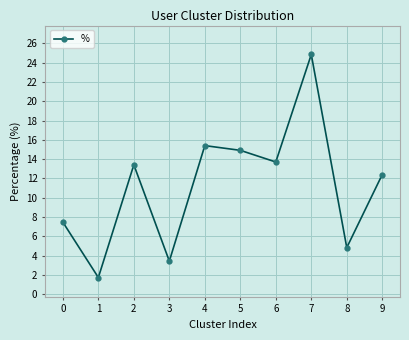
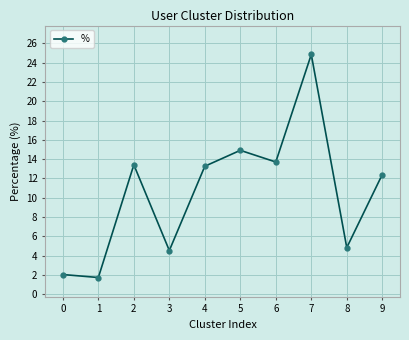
  {
-   "0": 7,
+   "0": 2,
    "1": 2,
    "2": 13,
-   "3": 3,
-   "4": 15,
+   "3": 5,
+   "4": 13,
    "5": 15,
    "6": 14,
    "7": 25,
    "8": 5,
    "9": 12
  }
